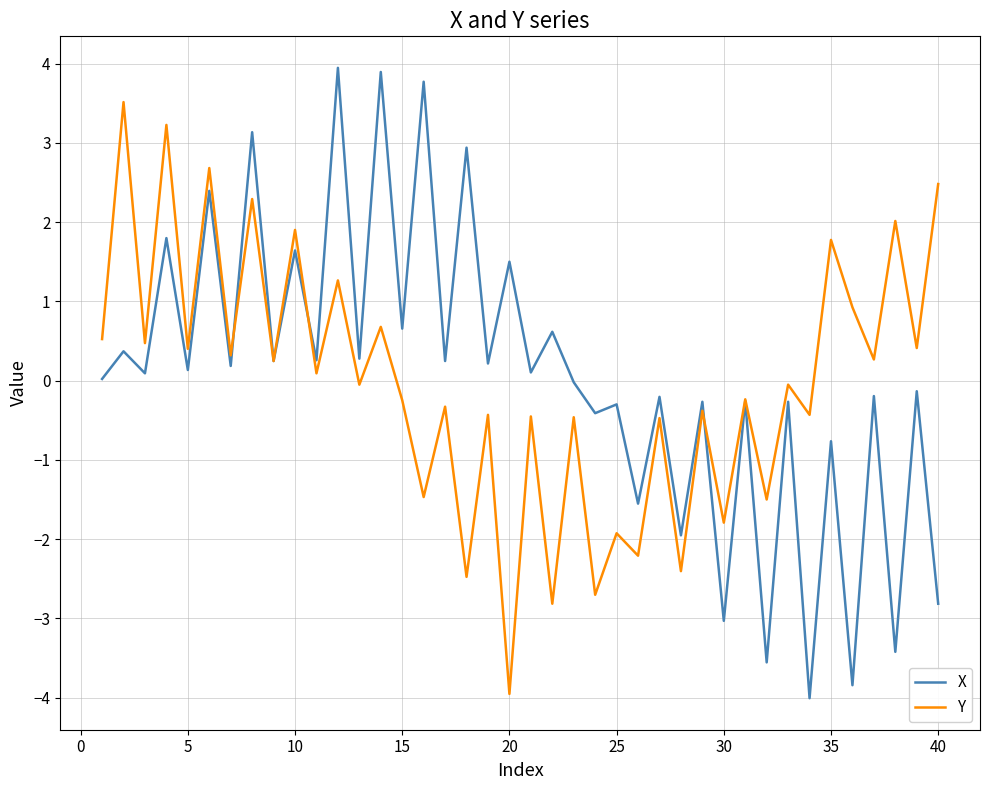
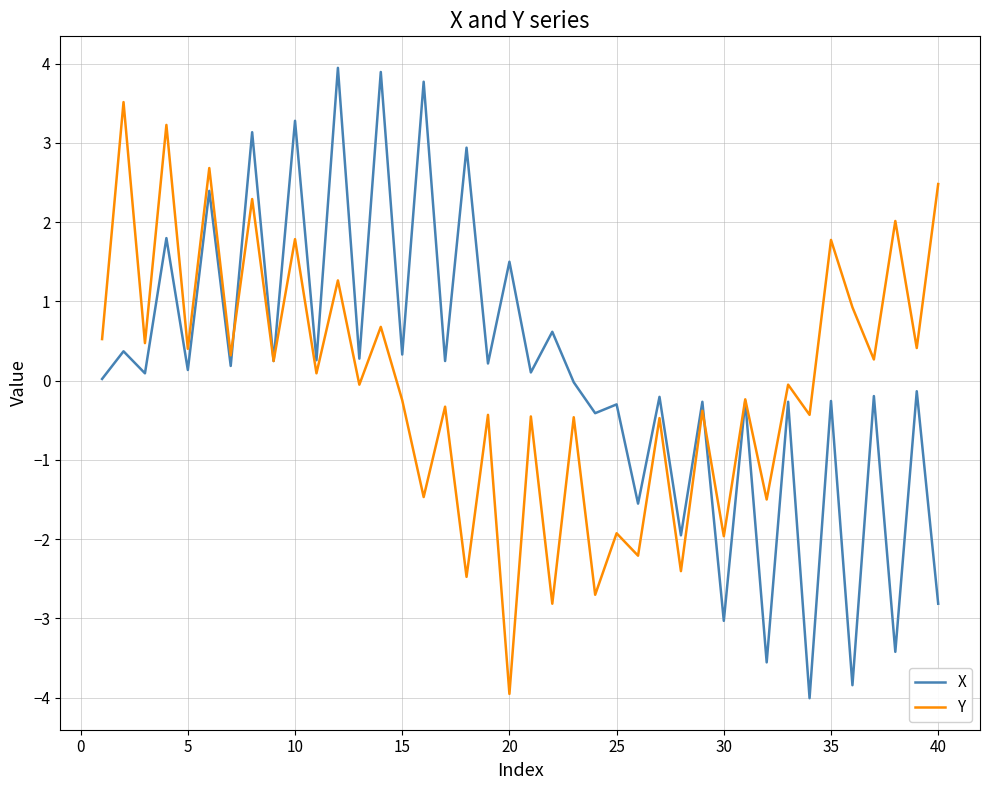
  {
    "X": {
      "5": 0.1,
-     "10": 1.6,
-     "15": 0.7,
+     "10": 3.3,
+     "15": 0.3,
      "20": 1.5,
      "25": -0.3,
      "30": -3.0,
-     "35": -0.8,
+     "35": -0.3,
      "40": -2.8
    },
    "Y": {
      "5": 0.4,
-     "10": 1.9,
+     "10": 1.8,
      "15": -0.2,
      "20": -4.0,
      "25": -1.9,
-     "30": -1.8,
+     "30": -2.0,
      "35": 1.8,
      "40": 2.5
    }
  }
